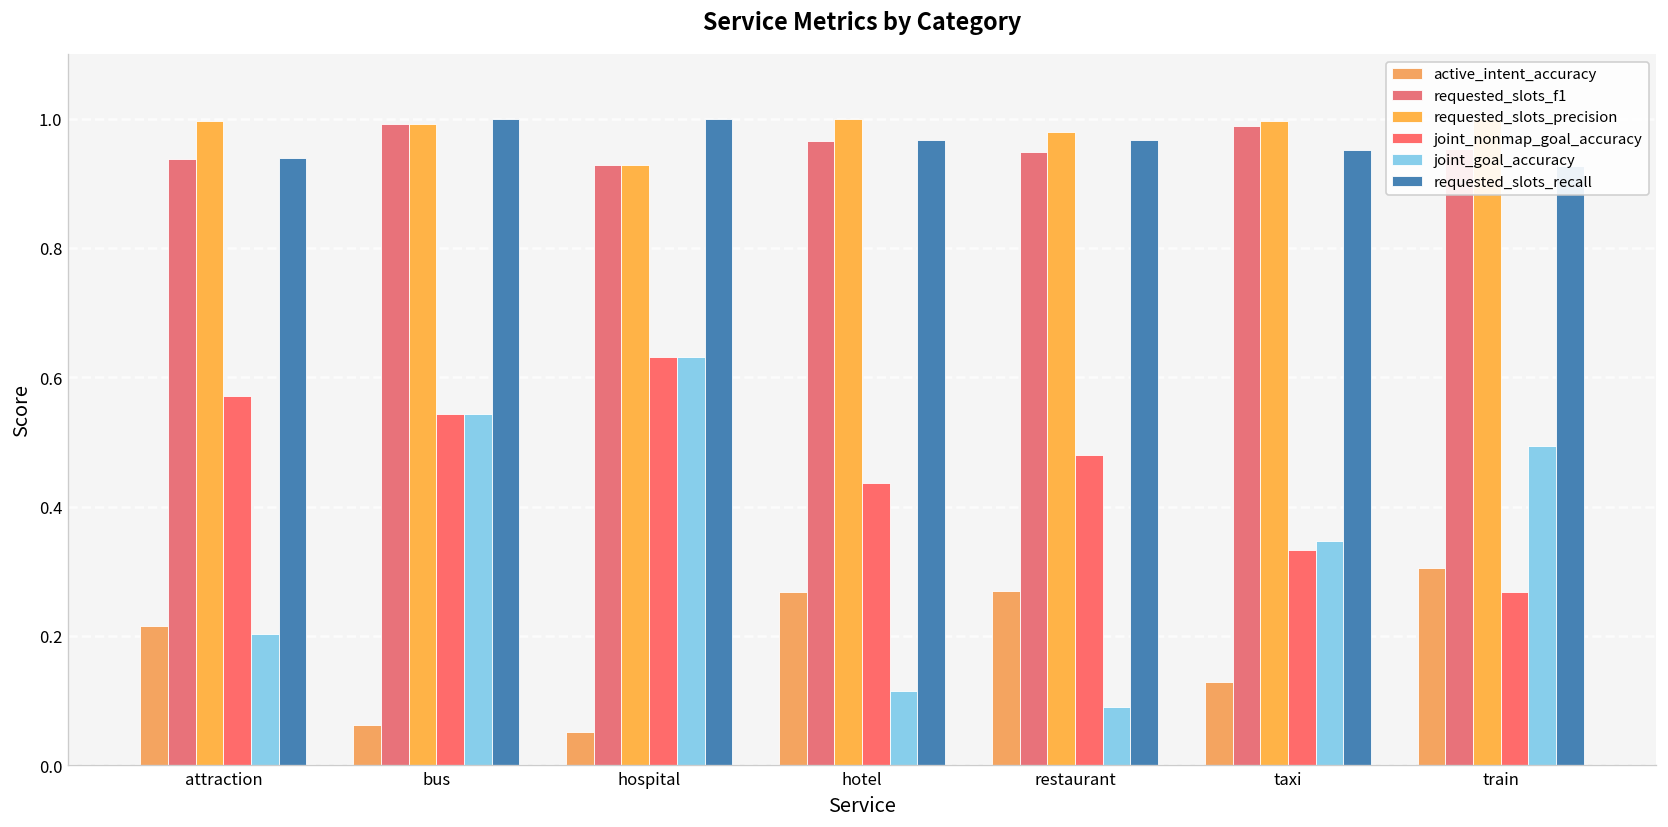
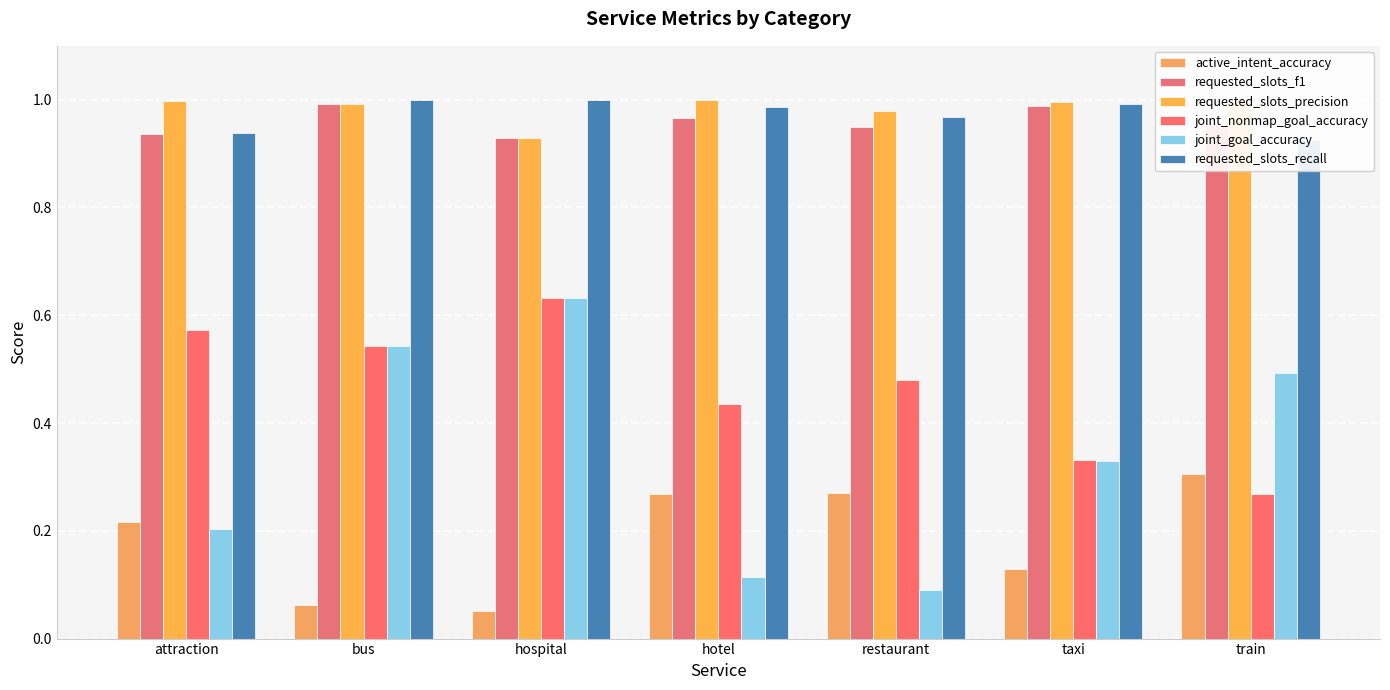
  {
    "joint_goal_accuracy": {
      "attraction": 0.20,
      "bus": 0.54,
      "hospital": 0.63,
      "hotel": 0.12,
      "restaurant": 0.09,
-     "taxi": 0.35,
+     "taxi": 0.33,
      "train": 0.49
    },
    "requested_slots_recall": {
      "attraction": 0.94,
      "bus": 1.00,
      "hospital": 1.00,
-     "hotel": 0.97,
+     "hotel": 0.99,
      "restaurant": 0.97,
-     "taxi": 0.95
+     "taxi": 0.99
    }
  }
